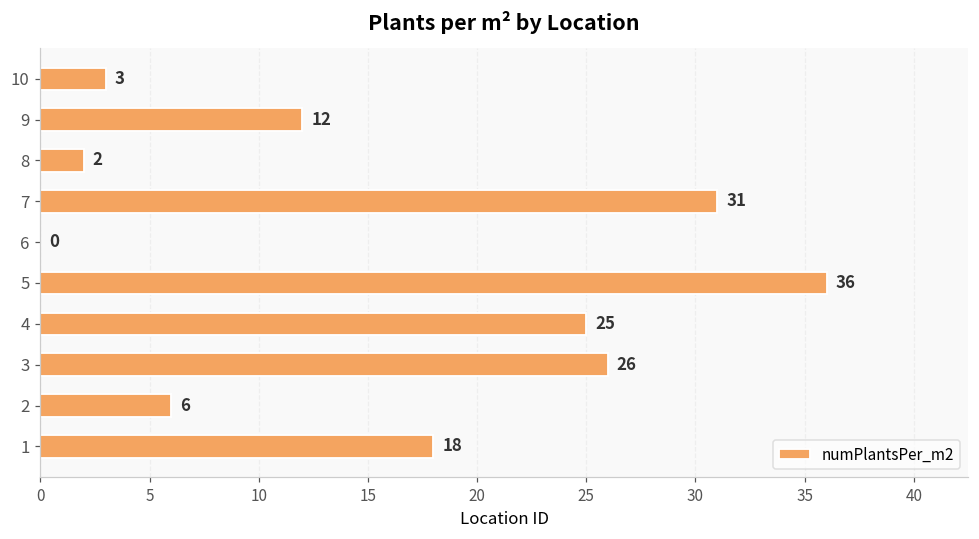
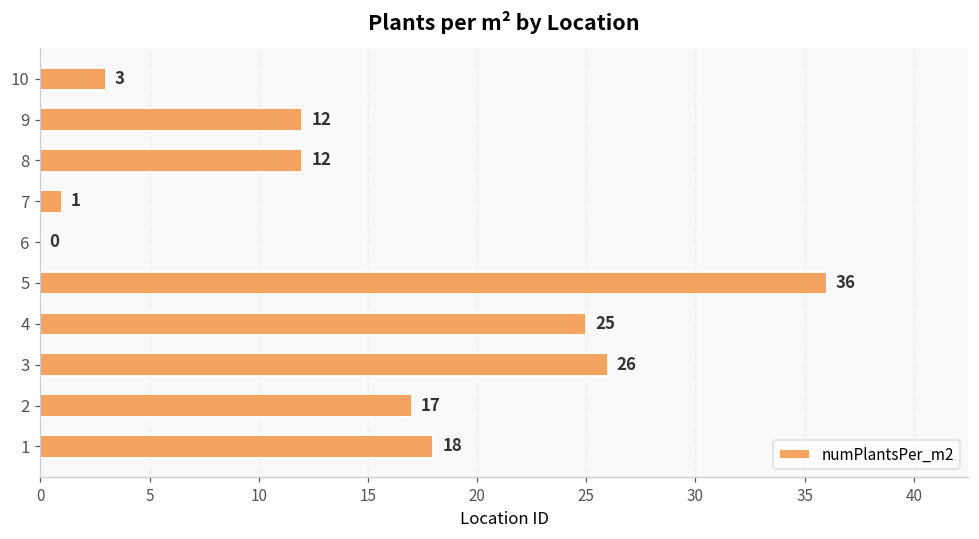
  {
    "10": 3,
    "9": 12,
-   "8": 2,
-   "7": 31,
+   "8": 12,
+   "7": 1,
    "6": 0,
    "5": 36,
    "4": 25,
    "3": 26,
-   "2": 6,
+   "2": 17,
    "1": 18
  }
